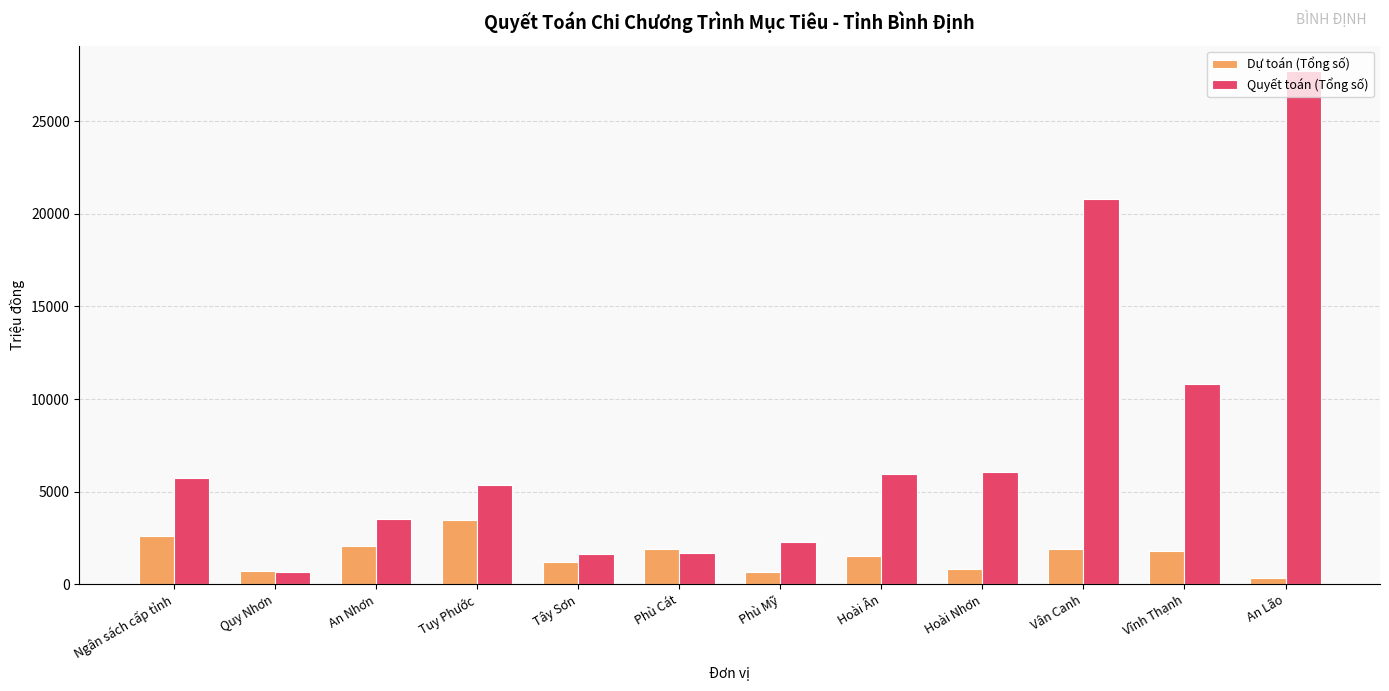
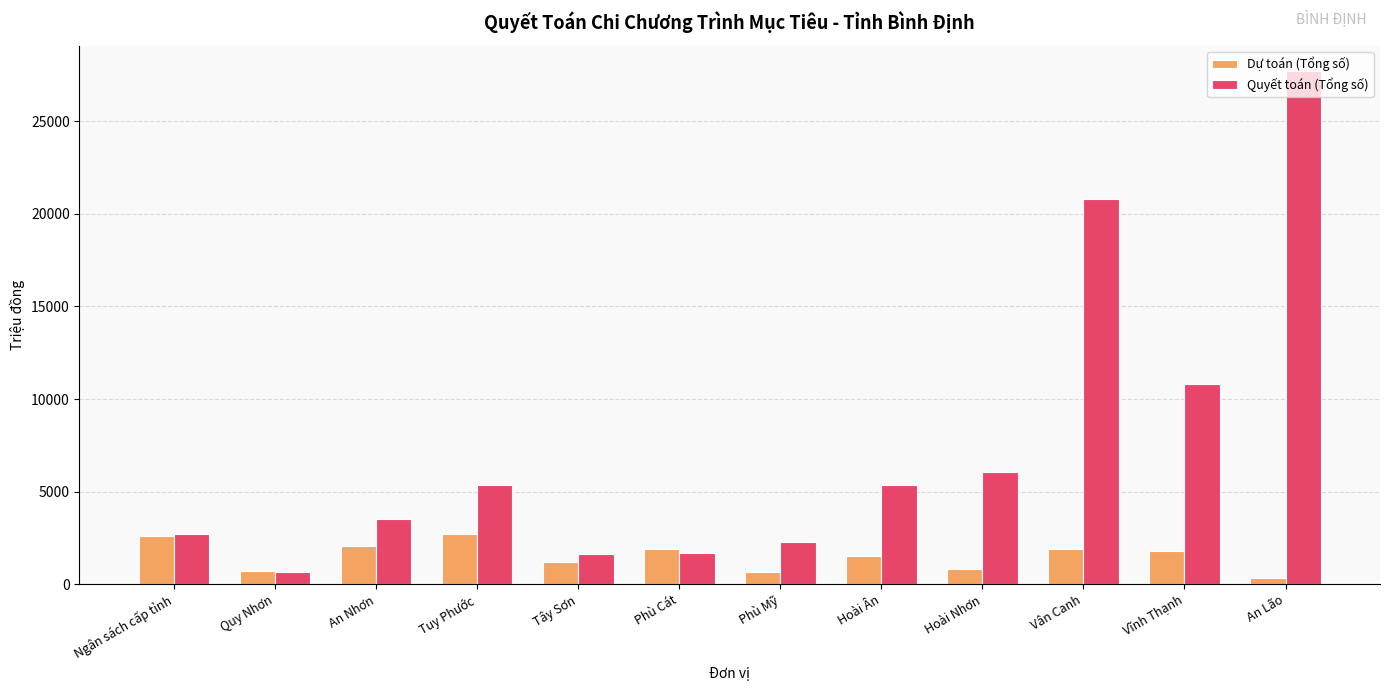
  {
    "Dự toán (Tổng số)": {
      "Ngân sách cấp tỉnh": 2600,
      "Quy Nhơn": 700,
      "An Nhơn": 2100,
-     "Tuy Phước": 3500,
+     "Tuy Phước": 2700,
      "Tây Sơn": 1200,
      "Phù Cát": 1900,
      "Phù Mỹ": 700,
      "Hoài Ân": 1600,
      "Hoài Nhơn": 800,
      "Vân Canh": 1900,
      "Vĩnh Thạnh": 1800,
      "An Lão": 300
    },
    "Quyết toán (Tổng số)": {
-     "Ngân sách cấp tỉnh": 5700,
+     "Ngân sách cấp tỉnh": 2700,
      "Quy Nhơn": 700,
      "An Nhơn": 3500,
      "Tuy Phước": 5300,
      "Tây Sơn": 1600,
      "Phù Cát": 1700,
      "Phù Mỹ": 2300,
-     "Hoài Ân": 5900,
+     "Hoài Ân": 5400,
      "Hoài Nhơn": 6100,
      "Vân Canh": 20800,
      "Vĩnh Thạnh": 10800
    }
  }
